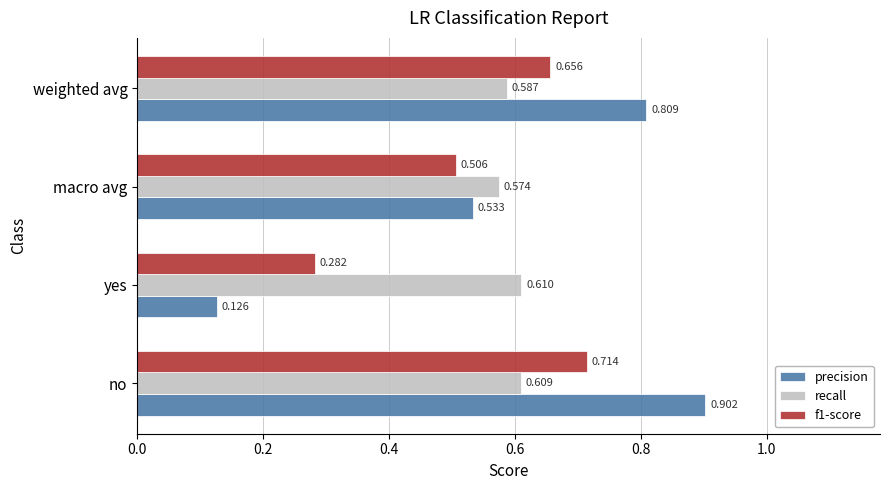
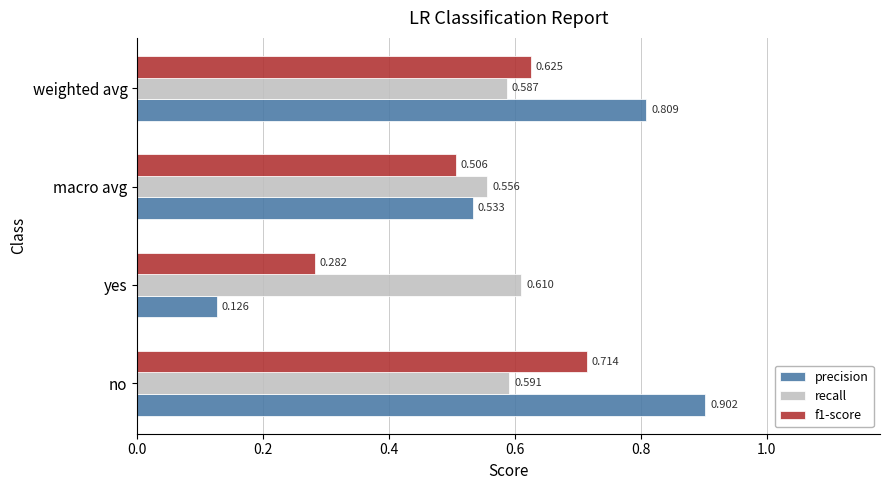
  {
    "precision": {
      "weighted avg": 0.809,
      "macro avg": 0.533,
      "yes": 0.126,
      "no": 0.902
    },
    "recall": {
      "weighted avg": 0.587,
-     "macro avg": 0.574,
+     "macro avg": 0.556,
      "yes": 0.610,
-     "no": 0.609
+     "no": 0.591
    },
    "f1-score": {
-     "weighted avg": 0.656,
+     "weighted avg": 0.625,
      "macro avg": 0.506,
      "yes": 0.282,
      "no": 0.714
    }
  }
